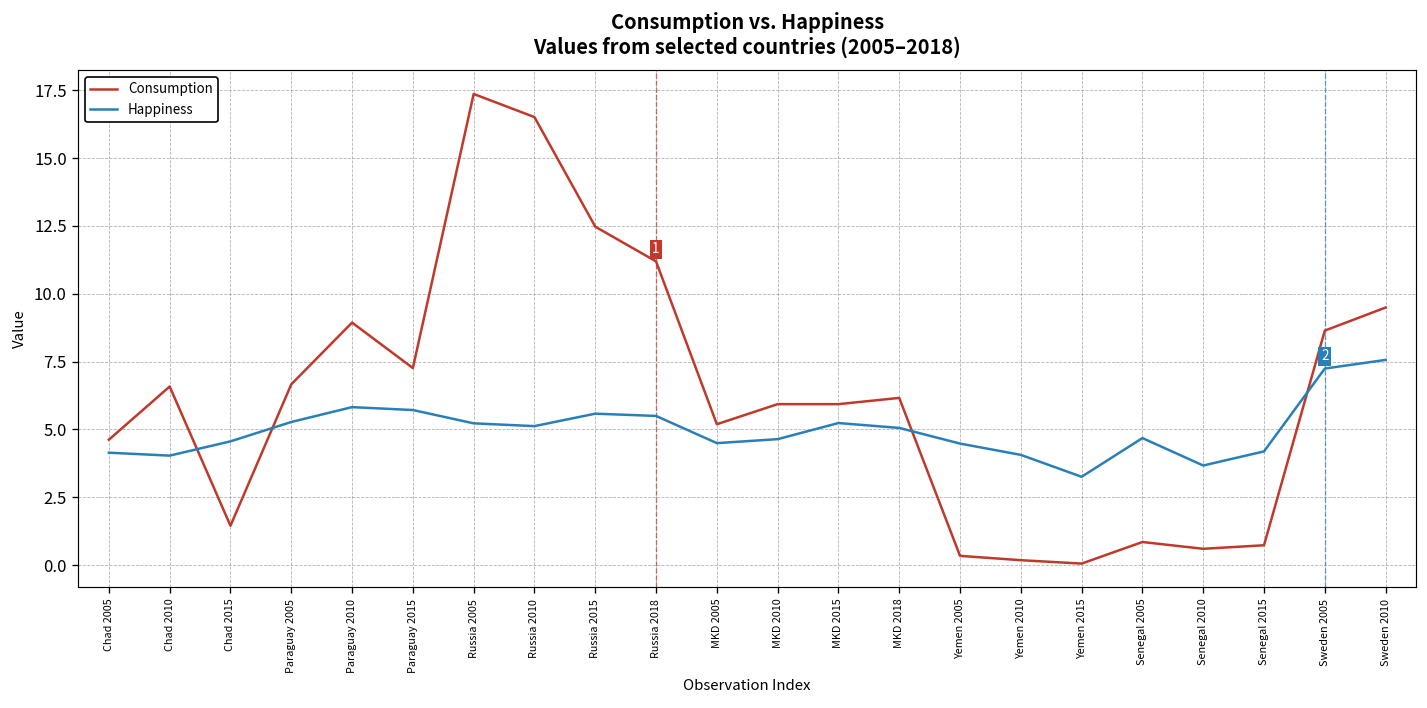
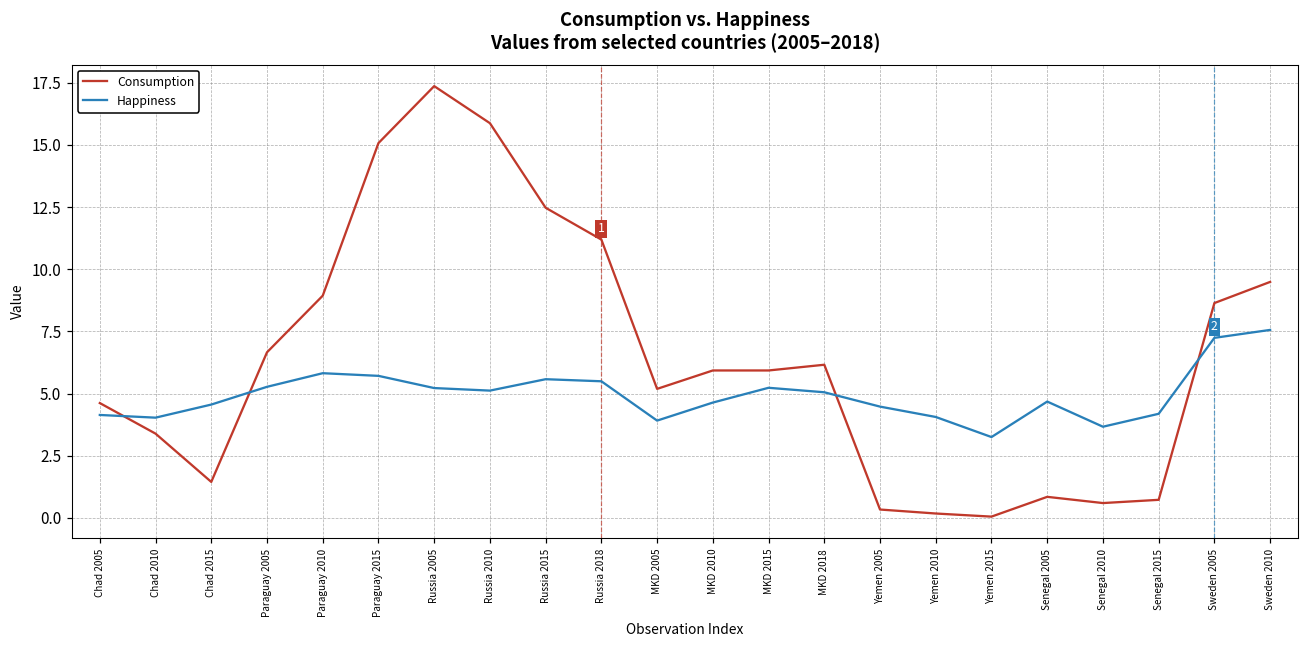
  {
    "Consumption": {
      "Chad 2005": 4.6,
-     "Chad 2010": 6.6,
+     "Chad 2010": 3.4,
      "Chad 2015": 1.5,
      "Paraguay 2005": 6.7,
      "Paraguay 2010": 8.9,
-     "Paraguay 2015": 7.3,
+     "Paraguay 2015": 15.1,
      "Russia 2005": 17.4,
-     "Russia 2010": 16.5,
+     "Russia 2010": 15.9,
      "Russia 2015": 12.5,
      "MKD 2005": 5.2,
      "MKD 2010": 5.9,
      "MKD 2015": 5.9,
      "MKD 2018": 6.2,
      "Yemen 2005": 0.3,
      "Yemen 2010": 0.2,
      "Yemen 2015": 0.1,
      "Senegal 2005": 0.9,
      "Senegal 2010": 0.6,
      "Senegal 2015": 0.7,
      "Sweden 2005": 8.6,
      "Sweden 2010": 9.5
    },
    "Happiness": {
      "Chad 2005": 4.1,
      "Chad 2010": 4.0,
      "Chad 2015": 4.6,
      "Paraguay 2005": 5.3,
      "Paraguay 2010": 5.8,
      "Paraguay 2015": 5.7,
      "Russia 2005": 5.2,
      "Russia 2010": 5.1,
      "Russia 2015": 5.6,
      "Russia 2018": 5.5,
-     "MKD 2005": 4.5,
+     "MKD 2005": 3.9,
      "MKD 2010": 4.6,
      "MKD 2015": 5.2,
      "MKD 2018": 5.1,
      "Yemen 2005": 4.5,
      "Yemen 2010": 4.1,
      "Yemen 2015": 3.3,
      "Senegal 2005": 4.7,
      "Senegal 2010": 3.7,
      "Senegal 2015": 4.2,
      "Sweden 2010": 7.6
    }
  }
